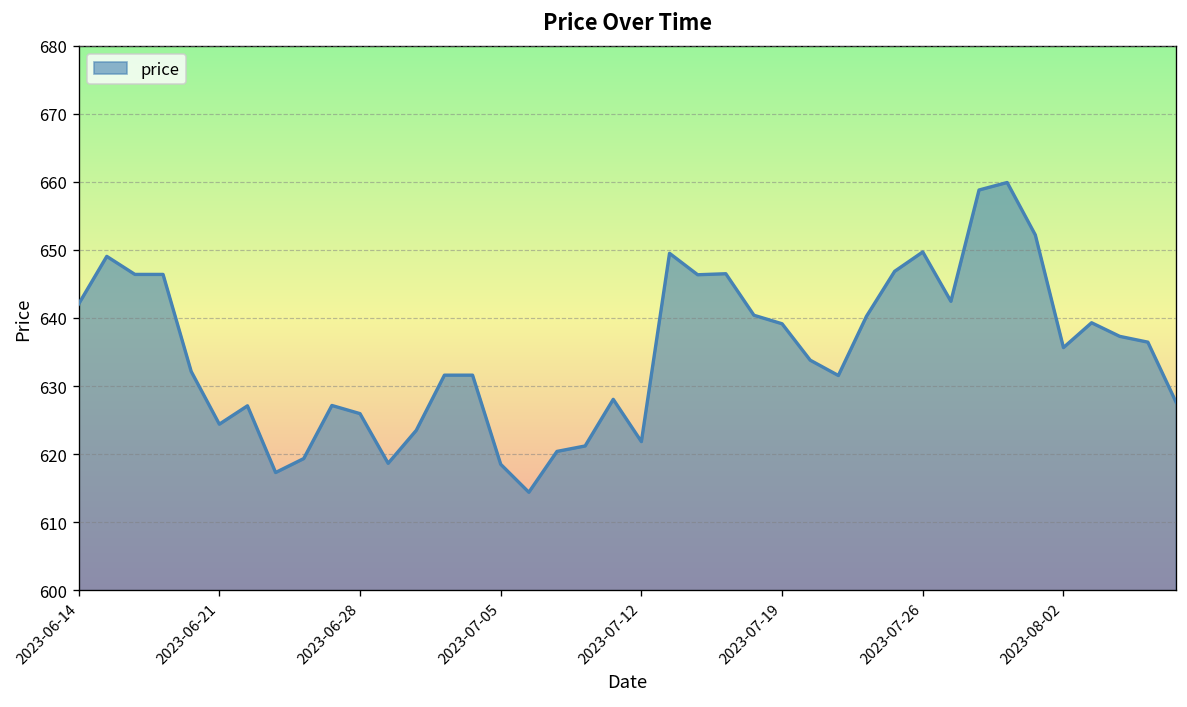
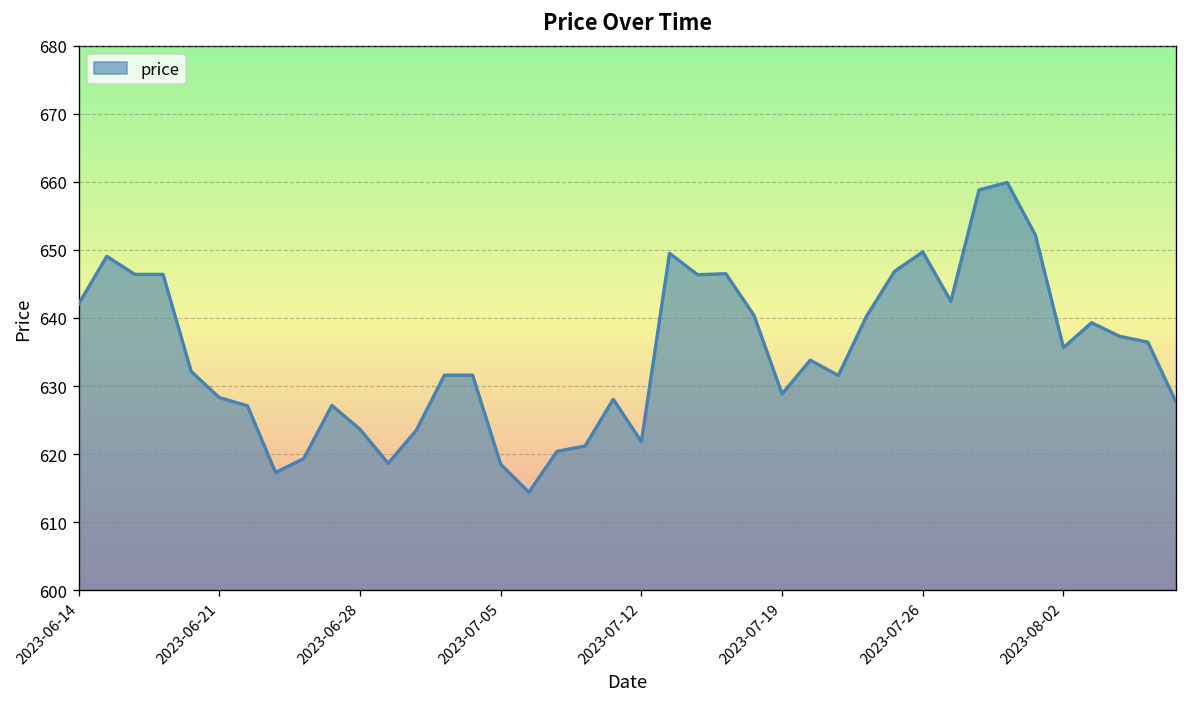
  {
    "2023-06-14": 642,
-   "2023-06-21": 624,
-   "2023-06-28": 626,
+   "2023-06-21": 628,
+   "2023-06-28": 624,
    "2023-07-05": 619,
    "2023-07-12": 622,
-   "2023-07-19": 639,
+   "2023-07-19": 629,
    "2023-07-26": 650,
    "2023-08-02": 636
  }
